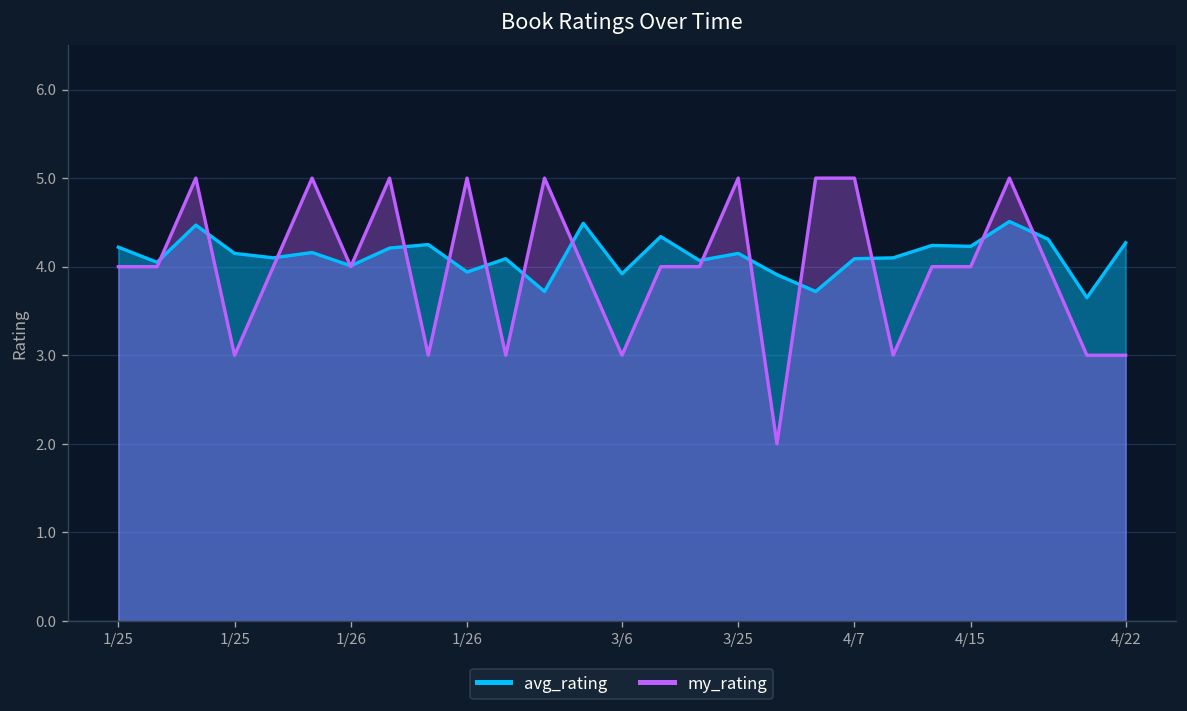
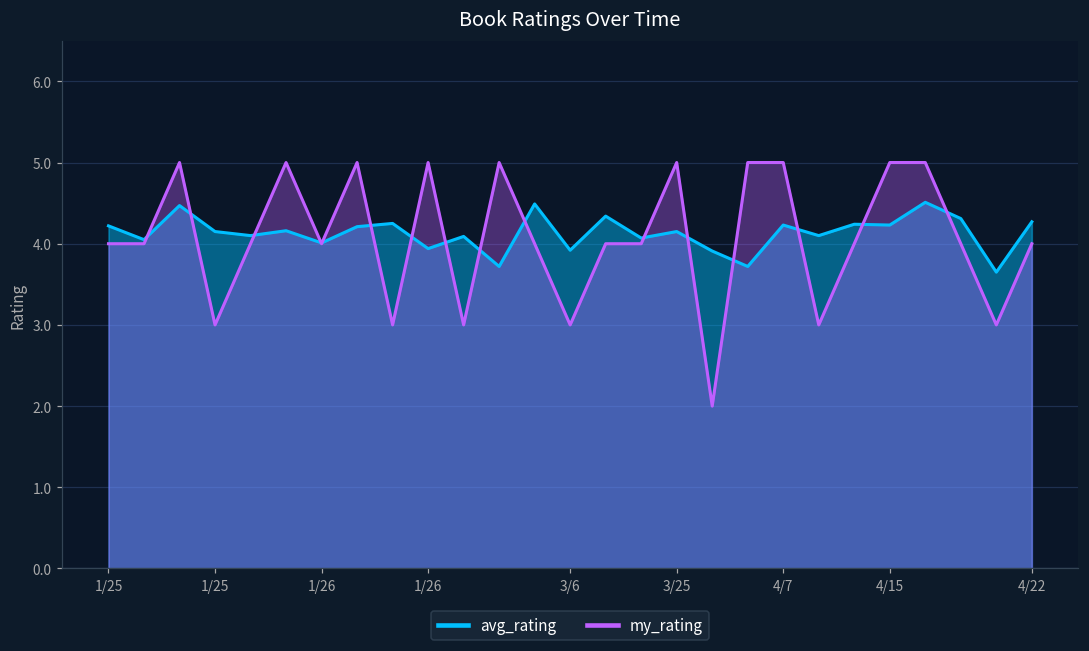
  {
    "avg_rating": {
      "3/6": 3.9,
-     "4/7": 4.1,
+     "4/7": 4.2,
      "4/15": 4.2,
      "4/22": 4.3
    },
    "my_rating": {
      "3/6": 3,
      "4/7": 5,
-     "4/15": 4,
-     "4/22": 3
+     "4/15": 5,
+     "4/22": 4
    }
  }
